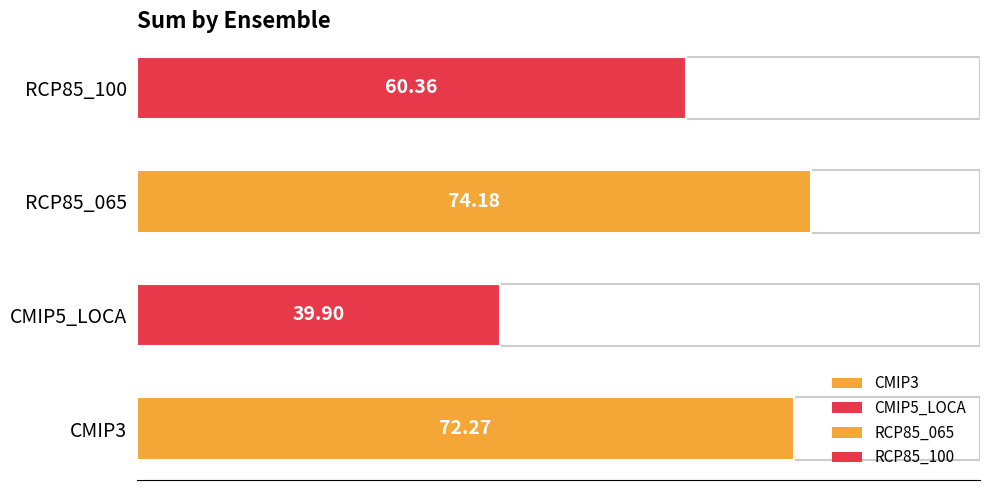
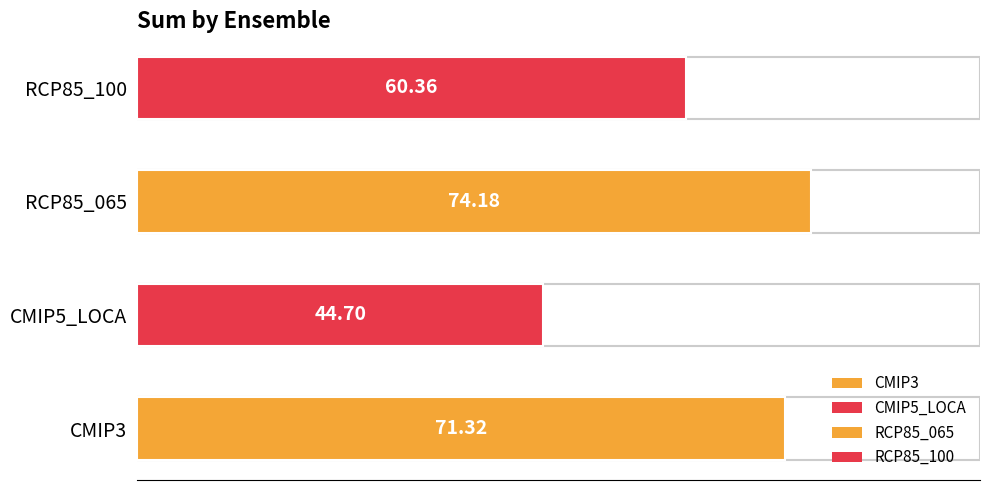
  {
    "RCP85_100": 60.36,
    "RCP85_065": 74.18,
-   "CMIP5_LOCA": 39.90,
-   "CMIP3": 72.27
+   "CMIP5_LOCA": 44.70,
+   "CMIP3": 71.32
  }
